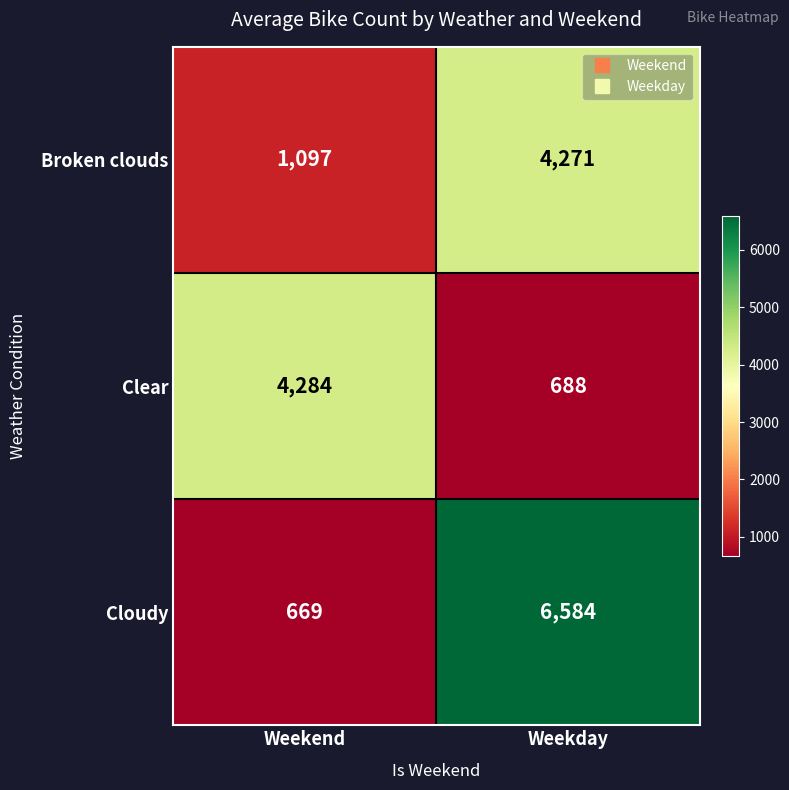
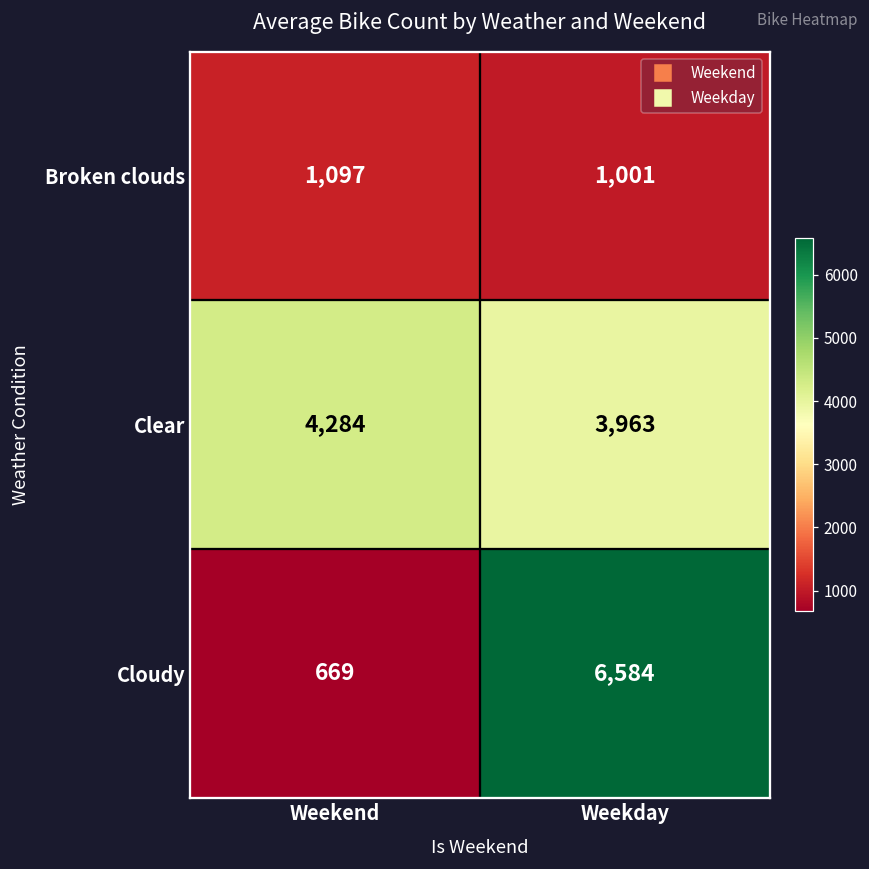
  {
    "Broken clouds": {
      "Weekend": "1,097",
-     "Weekday": "4,271"
+     "Weekday": "1,001"
    },
    "Clear": {
      "Weekend": "4,284",
-     "Weekday": "688"
+     "Weekday": "3,963"
    },
    "Cloudy": {
      "Weekend": "669",
      "Weekday": "6,584"
    }
  }
